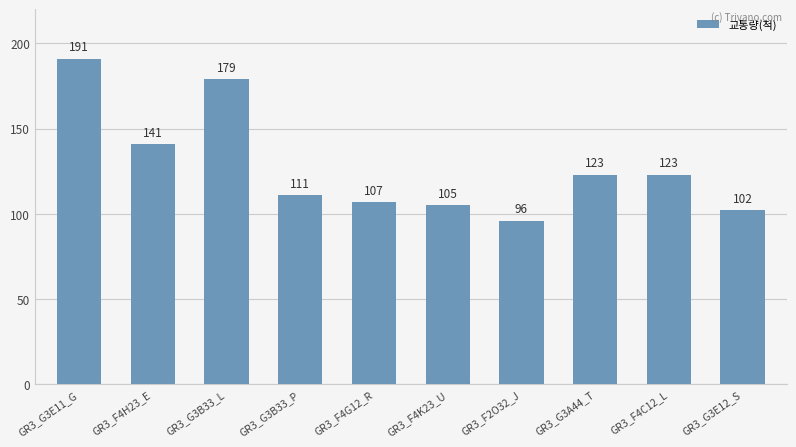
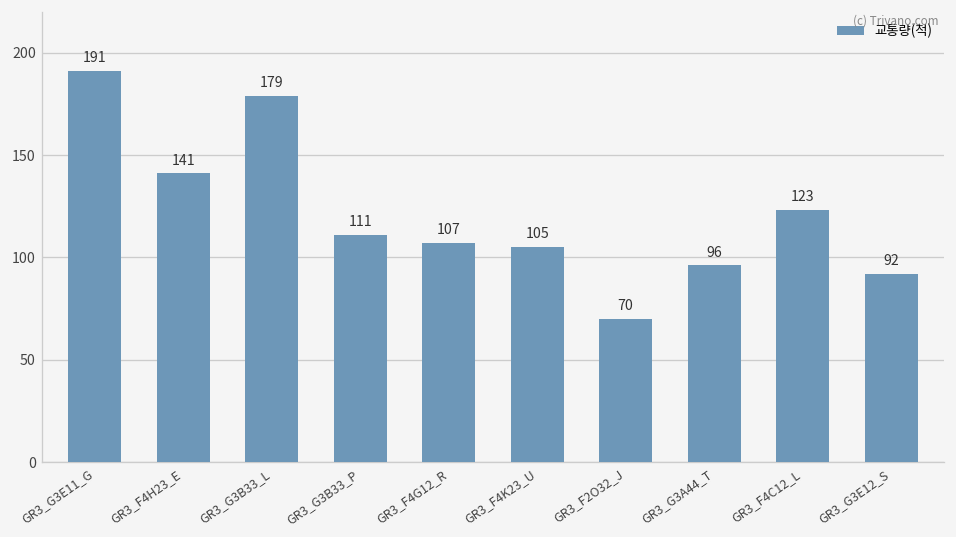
  {
    "GR3_G3E11_G": 191,
    "GR3_F4H23_E": 141,
    "GR3_G3B33_L": 179,
    "GR3_G3B33_P": 111,
    "GR3_F4G12_R": 107,
    "GR3_F4K23_U": 105,
-   "GR3_F2O32_J": 96,
-   "GR3_G3A44_T": 123,
+   "GR3_F2O32_J": 70,
+   "GR3_G3A44_T": 96,
    "GR3_F4C12_L": 123,
-   "GR3_G3E12_S": 102
+   "GR3_G3E12_S": 92
  }
